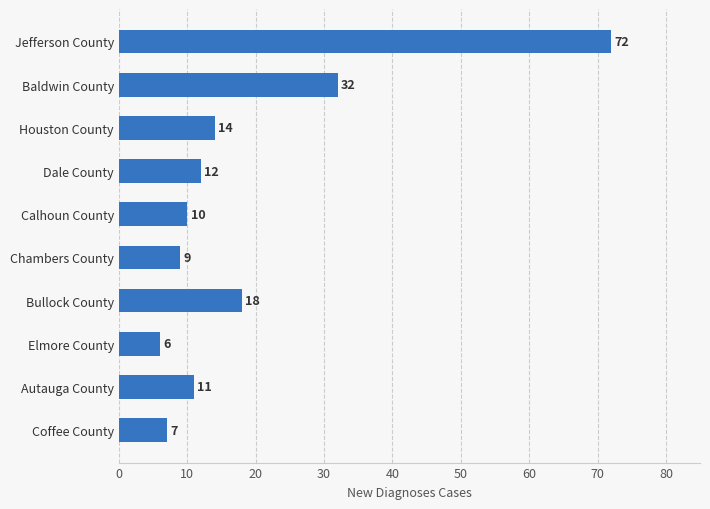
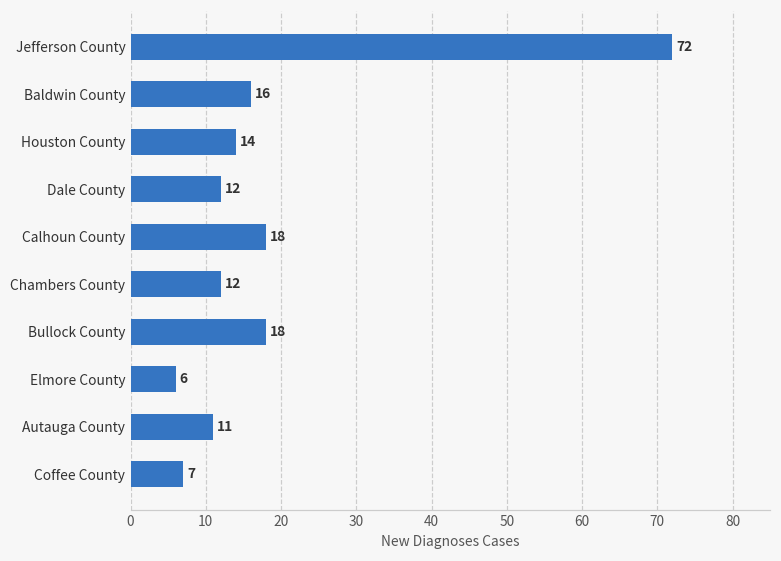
  {
    "Jefferson County": 72,
-   "Baldwin County": 32,
+   "Baldwin County": 16,
    "Houston County": 14,
    "Dale County": 12,
-   "Calhoun County": 10,
-   "Chambers County": 9,
+   "Calhoun County": 18,
+   "Chambers County": 12,
    "Bullock County": 18,
    "Elmore County": 6,
    "Autauga County": 11,
    "Coffee County": 7
  }
